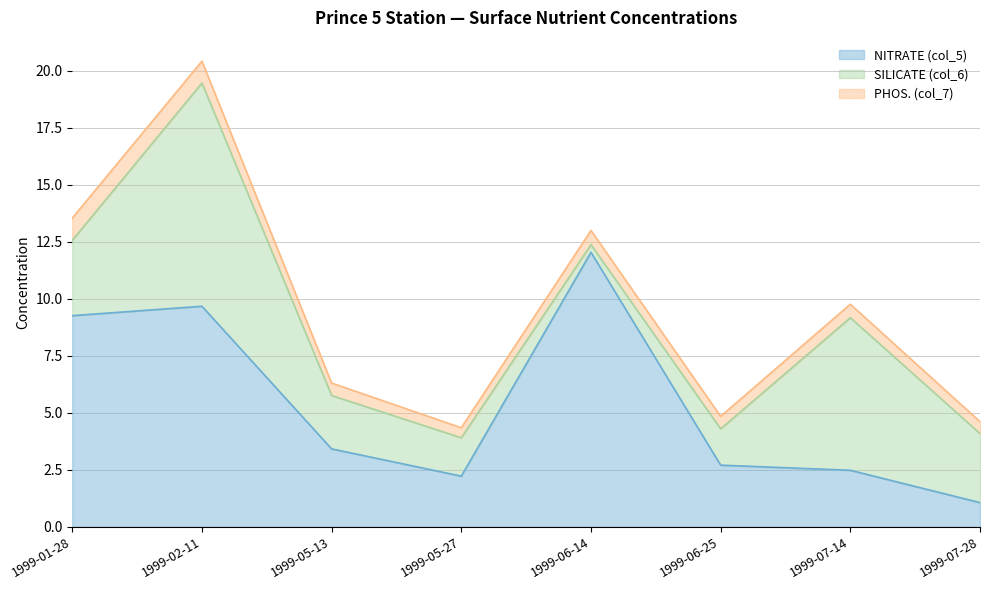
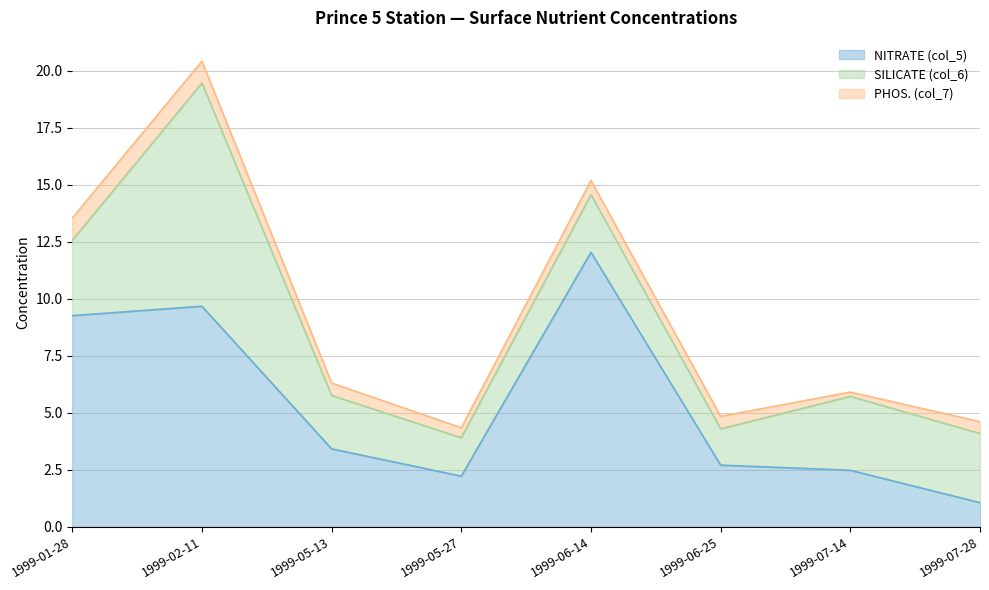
  {
    "NITRATE (col_5)": {
      "1999-01-28": 9.3,
      "1999-02-11": 9.7,
      "1999-05-13": 3.4,
      "1999-05-27": 2.2,
      "1999-06-14": 12.0,
      "1999-06-25": 2.7,
      "1999-07-14": 2.5,
      "1999-07-28": 1.1
    },
    "SILICATE (col_6)": {
      "1999-01-28": 3.3,
      "1999-02-11": 9.8,
      "1999-05-13": 2.3,
      "1999-05-27": 1.7,
-     "1999-06-14": 0.3,
+     "1999-06-14": 2.5,
      "1999-06-25": 1.6,
-     "1999-07-14": 6.7,
+     "1999-07-14": 3.2,
      "1999-07-28": 3.0
    },
    "PHOS. (col_7)": {
      "1999-01-28": 1.0,
      "1999-02-11": 1.0,
      "1999-05-13": 0.5,
      "1999-05-27": 0.4,
      "1999-06-14": 0.6,
      "1999-06-25": 0.5,
-     "1999-07-14": 0.6,
+     "1999-07-14": 0.2,
      "1999-07-28": 0.5
    }
  }
